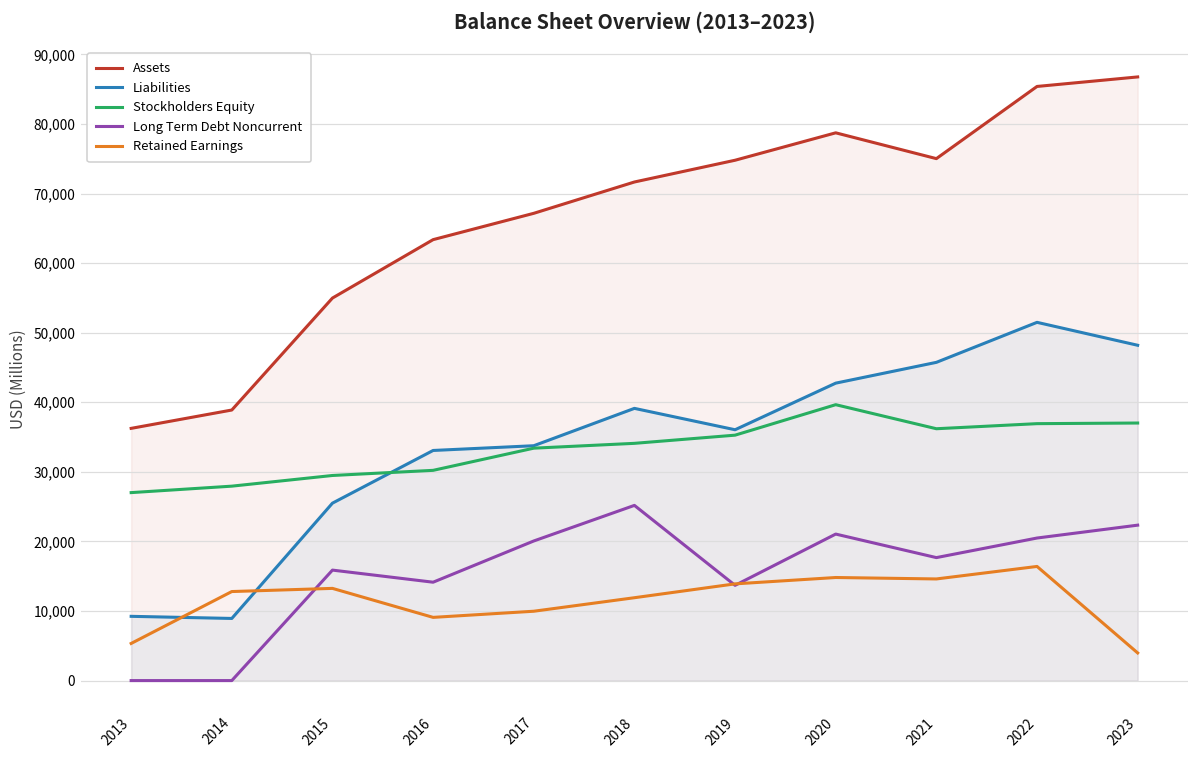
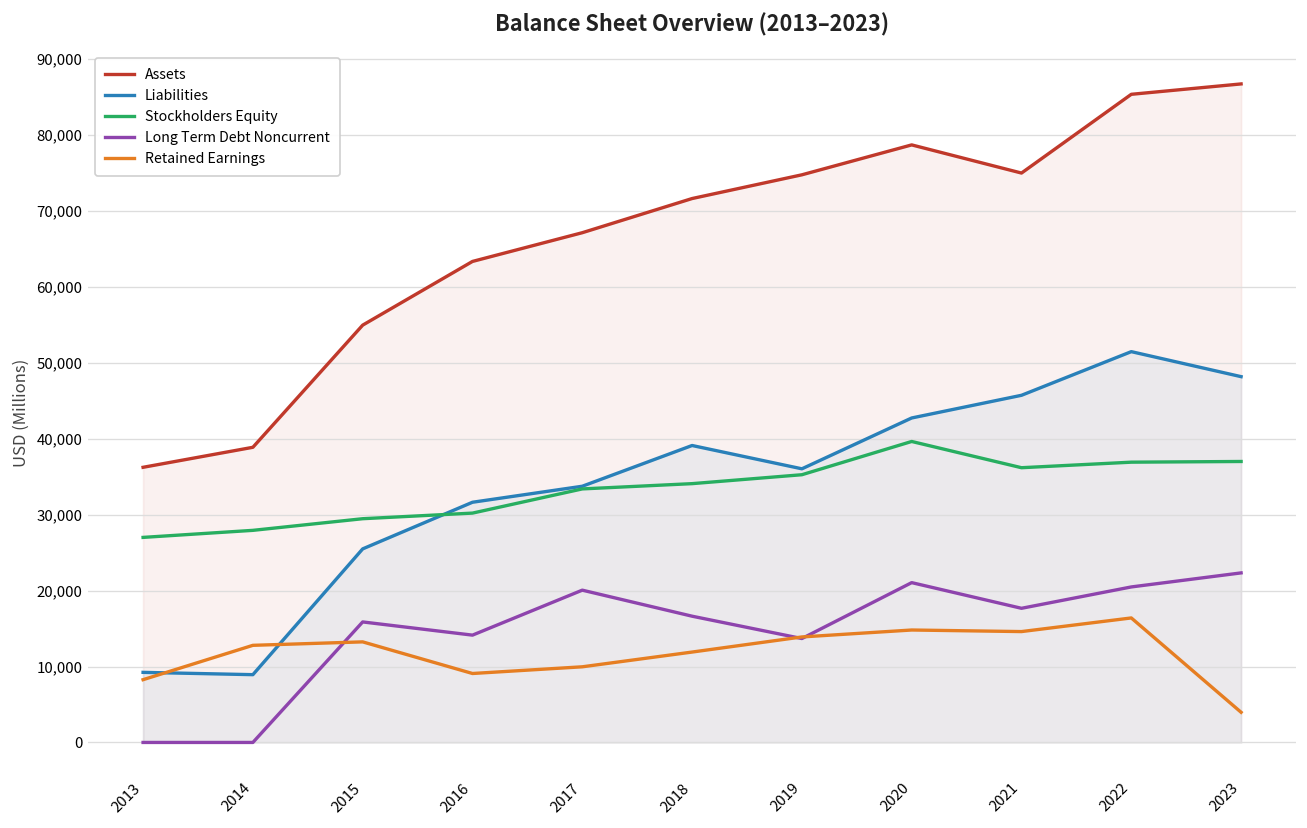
  {
    "Assets": {
      "2013": "36,000",
      "2014": "39,000",
      "2015": "55,000",
      "2016": "63,000",
      "2017": "67,000",
      "2018": "72,000",
      "2019": "75,000",
      "2020": "79,000",
      "2021": "75,000",
      "2022": "85,000",
      "2023": "87,000"
    },
    "Liabilities": {
      "2013": "9,000",
      "2014": "9,000",
      "2015": "26,000",
-     "2016": "33,000",
+     "2016": "32,000",
      "2018": "39,000",
      "2019": "36,000",
      "2020": "43,000",
      "2021": "46,000",
      "2022": "51,000",
      "2023": "48,000"
    },
    "Stockholders Equity": {
      "2013": "27,000",
      "2014": "28,000",
      "2015": "29,000",
      "2016": "30,000",
      "2018": "34,000",
      "2019": "35,000",
      "2020": "40,000",
      "2021": "36,000",
      "2022": "37,000",
      "2023": "37,000"
    },
    "Long Term Debt Noncurrent": {
      "2013": "0",
      "2014": "0",
      "2015": "16,000",
      "2016": "14,000",
      "2017": "20,000",
-     "2018": "25,000",
+     "2018": "17,000",
      "2020": "21,000",
      "2021": "18,000",
      "2022": "20,000",
      "2023": "22,000"
    },
    "Retained Earnings": {
-     "2013": "5,000",
+     "2013": "8,000",
      "2014": "13,000",
      "2015": "13,000",
      "2016": "9,000",
      "2017": "10,000",
      "2018": "12,000",
      "2020": "15,000",
      "2021": "15,000",
      "2022": "16,000",
      "2023": "4,000"
    }
  }
